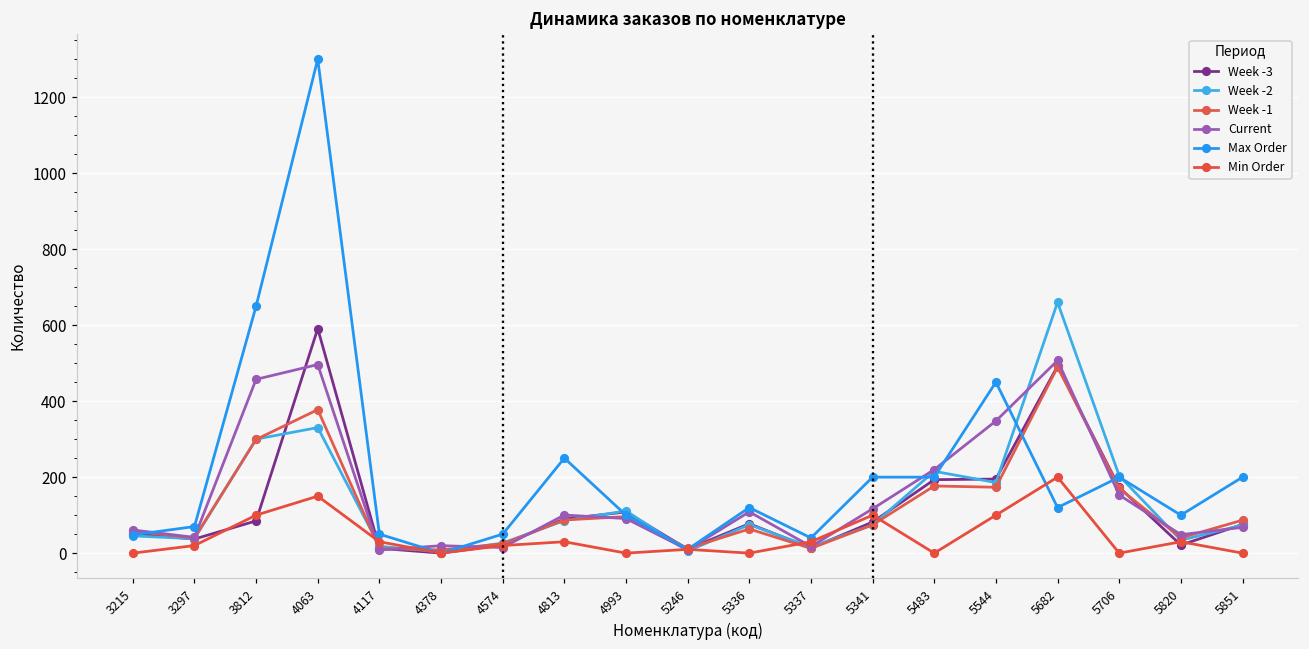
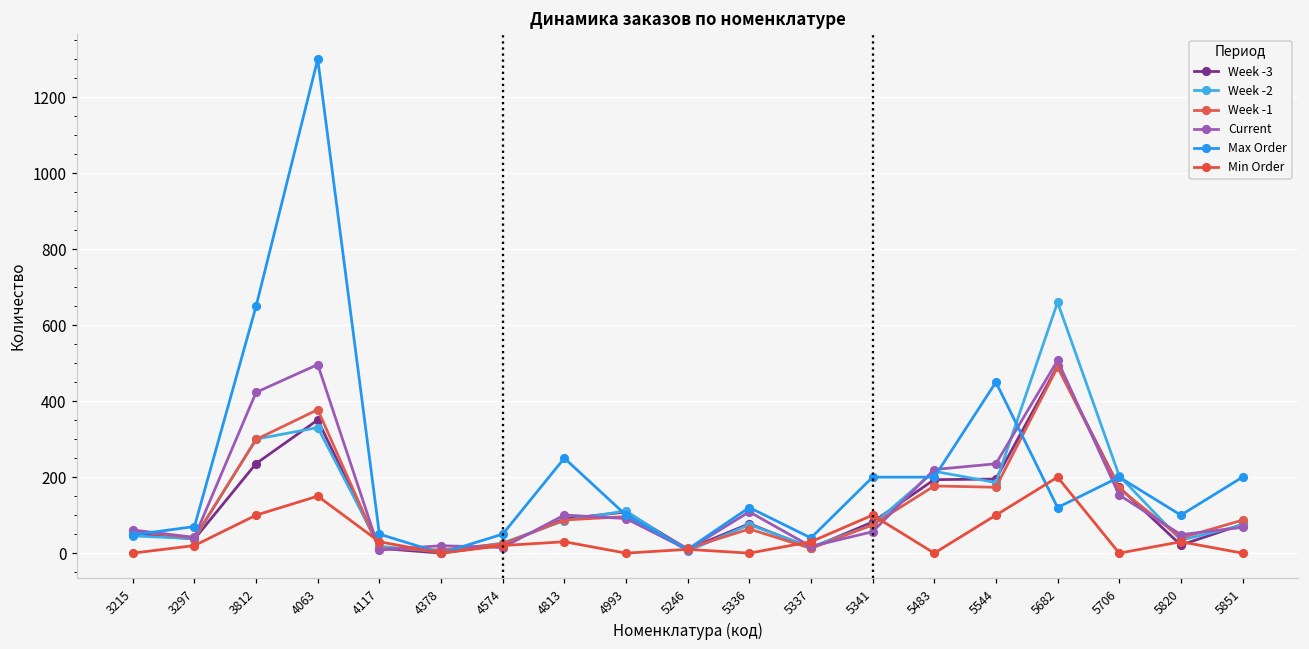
  {
    "Week -3": {
-     "3812": 80,
-     "4063": 590,
+     "3812": 240,
+     "4063": 350,
      "5544": 200,
      "5820": 20
    },
    "Current": {
-     "3812": 460,
+     "3812": 420,
      "4063": 500,
      "4378": 20,
      "4813": 100,
      "5336": 110,
-     "5341": 120,
-     "5544": 350,
+     "5341": 60,
+     "5544": 240,
      "5682": 510,
      "5706": 150,
      "5820": 50
    }
  }
